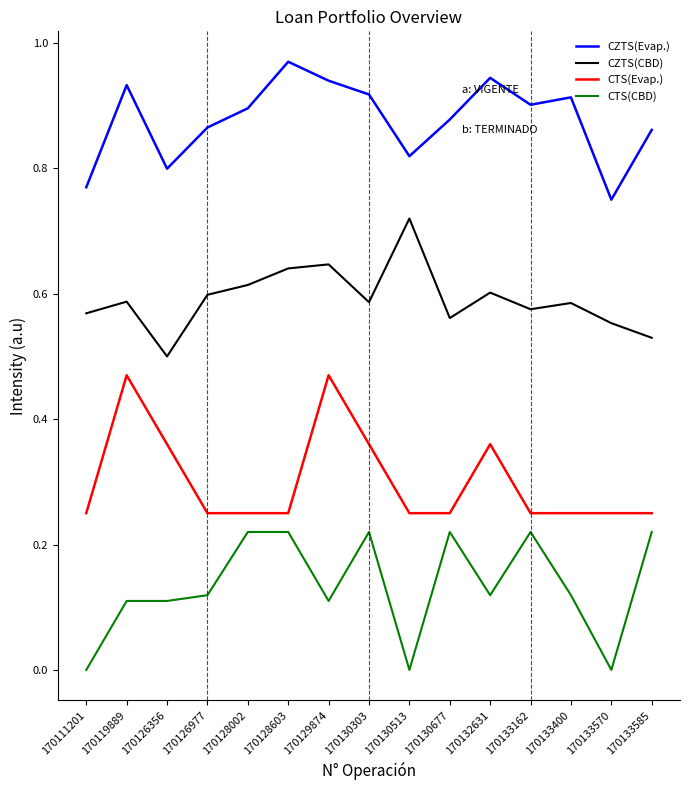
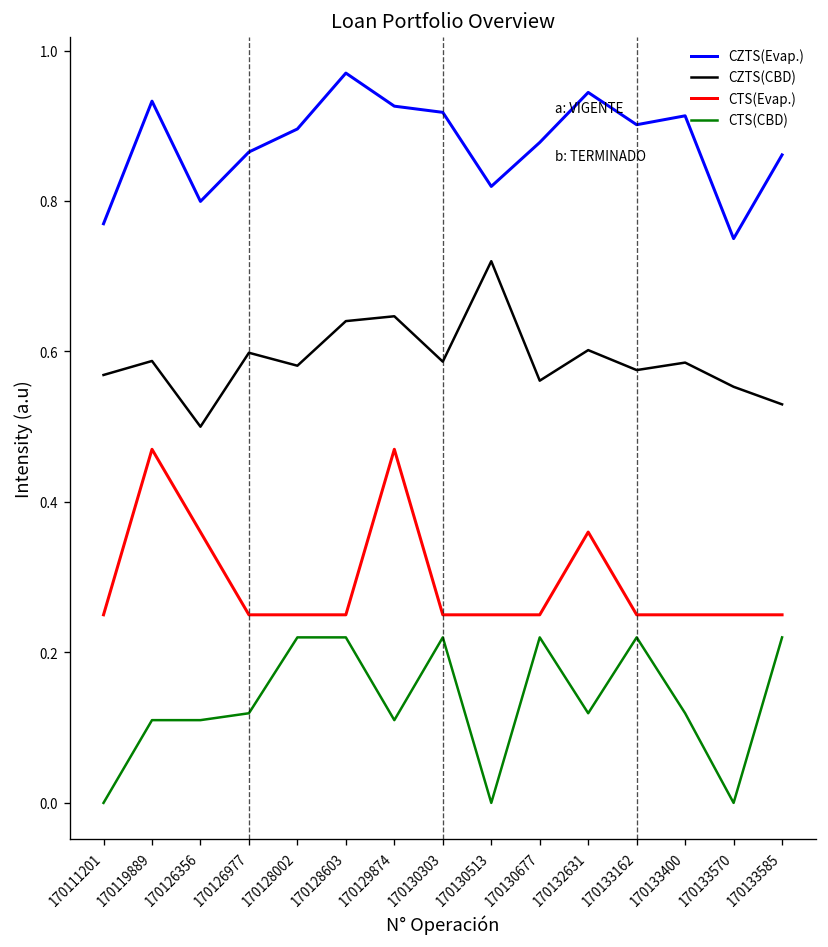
  {
    "CZTS(Evap.)": {
      "170111201": 0.77,
      "170119889": 0.93,
      "170126356": 0.80,
      "170126977": 0.87,
      "170128002": 0.90,
      "170128603": 0.97,
-     "170129874": 0.94,
+     "170129874": 0.93,
      "170130303": 0.92,
      "170130513": 0.82,
      "170130677": 0.88,
      "170132631": 0.94,
      "170133162": 0.90,
      "170133400": 0.91,
      "170133570": 0.75,
      "170133585": 0.86
    },
    "CZTS(CBD)": {
      "170111201": 0.57,
      "170119889": 0.59,
      "170126356": 0.50,
      "170126977": 0.60,
-     "170128002": 0.61,
+     "170128002": 0.58,
      "170128603": 0.64,
      "170129874": 0.65,
      "170130303": 0.59,
      "170130513": 0.72,
      "170130677": 0.56,
      "170132631": 0.60,
      "170133162": 0.58,
      "170133400": 0.59,
      "170133570": 0.55,
      "170133585": 0.53
    },
    "CTS(Evap.)": {
      "170111201": 0.25,
      "170119889": 0.47,
      "170126356": 0.36,
      "170126977": 0.25,
      "170128002": 0.25,
      "170128603": 0.25,
      "170129874": 0.47,
-     "170130303": 0.36,
+     "170130303": 0.25,
      "170130513": 0.25,
      "170130677": 0.25,
      "170132631": 0.36,
      "170133162": 0.25,
      "170133400": 0.25,
      "170133570": 0.25,
      "170133585": 0.25
    },
    "CTS(CBD)": {
      "170111201": 0.00,
      "170119889": 0.11,
      "170126356": 0.11,
      "170126977": 0.12,
      "170128002": 0.22,
      "170128603": 0.22,
      "170129874": 0.11,
      "170130303": 0.22,
      "170130513": 0.00,
      "170130677": 0.22,
      "170132631": 0.12,
      "170133162": 0.22,
      "170133400": 0.12,
      "170133570": 0.00,
      "170133585": 0.22
    }
  }
